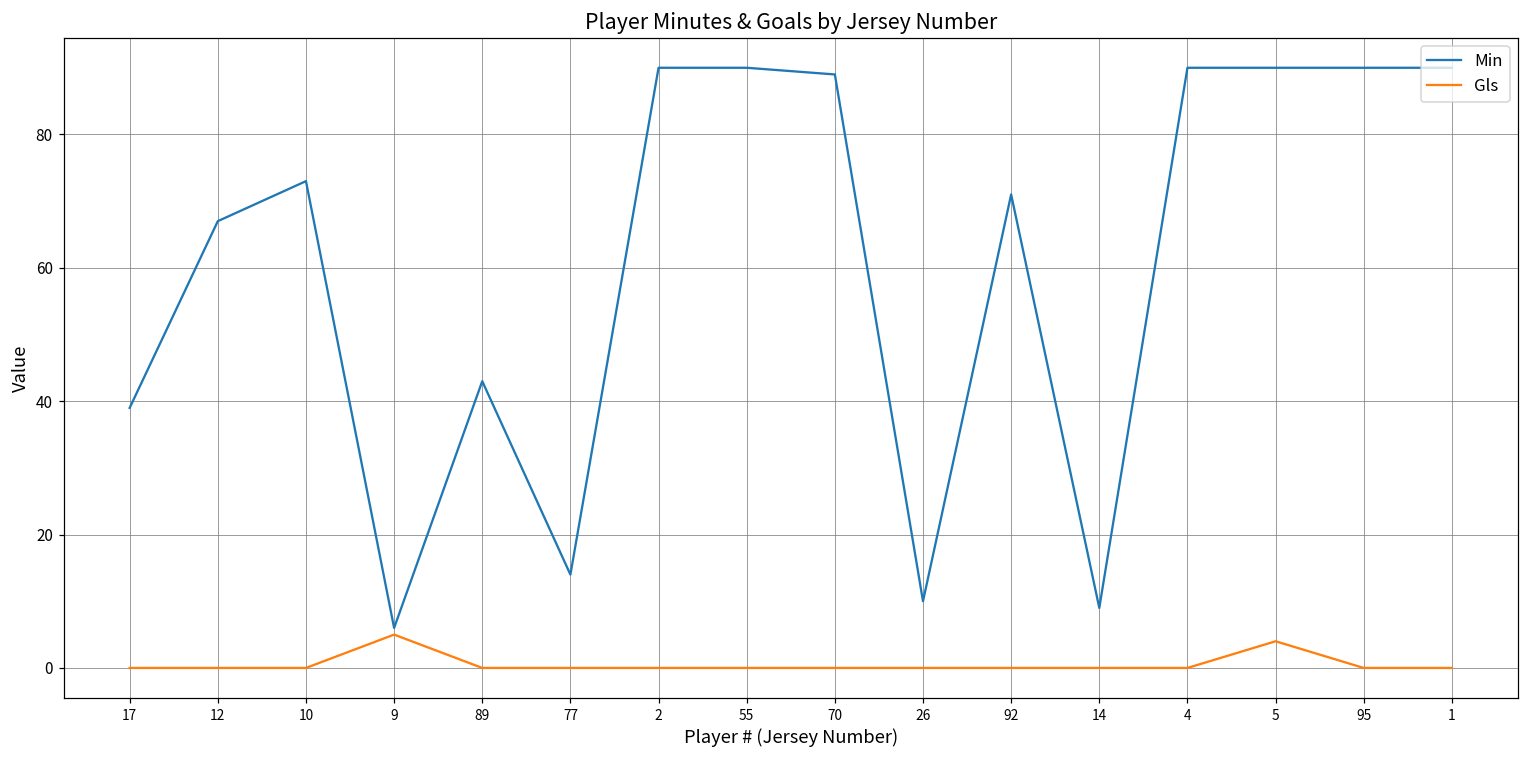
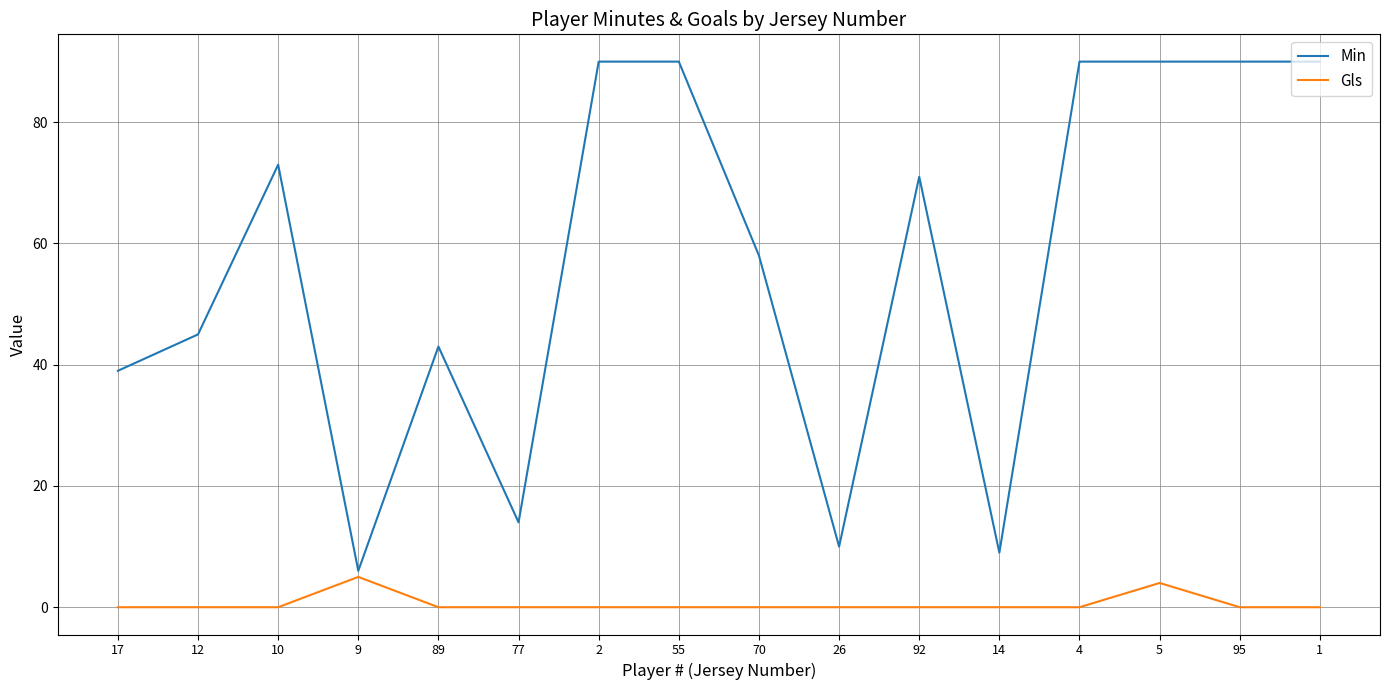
  {
    "Min": {
      "17": 39,
-     "12": 67,
+     "12": 45,
      "10": 73,
      "9": 6,
      "89": 43,
      "77": 14,
      "2": 90,
      "55": 90,
-     "70": 89,
+     "70": 58,
      "26": 10,
      "92": 71,
      "14": 9,
      "4": 90,
      "5": 90,
      "95": 90
    },
    "Gls": {
      "17": 0,
      "12": 0,
      "10": 0,
      "9": 5,
      "89": 0,
      "77": 0,
      "2": 0,
      "55": 0,
      "70": 0,
      "26": 0,
      "92": 0,
      "14": 0,
      "4": 0,
      "5": 4,
      "95": 0,
      "1": 0
    }
  }
